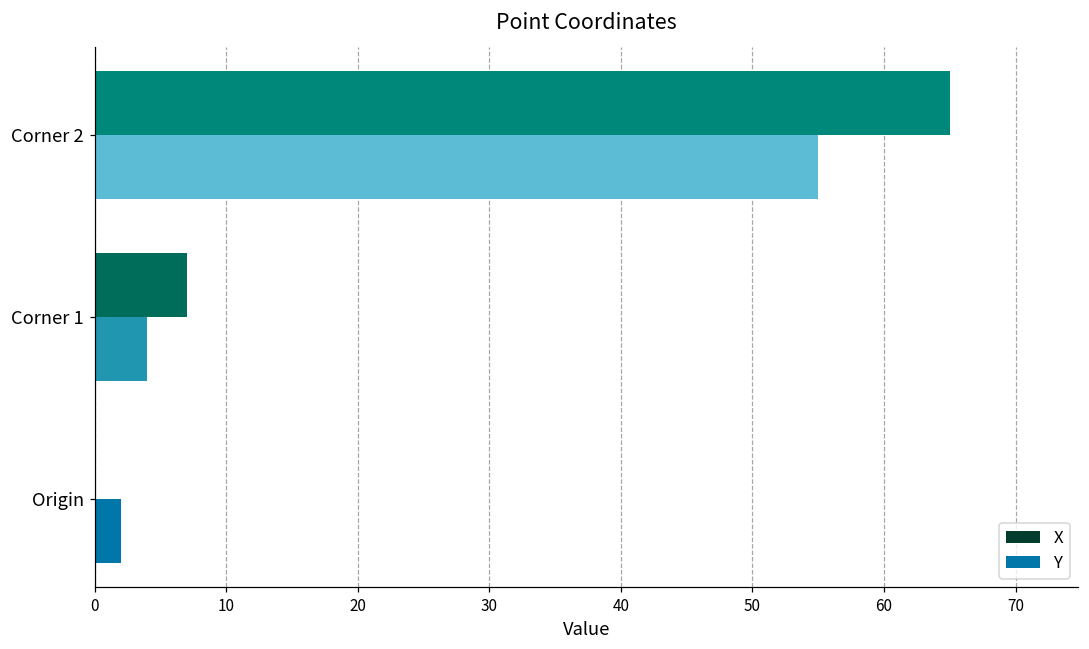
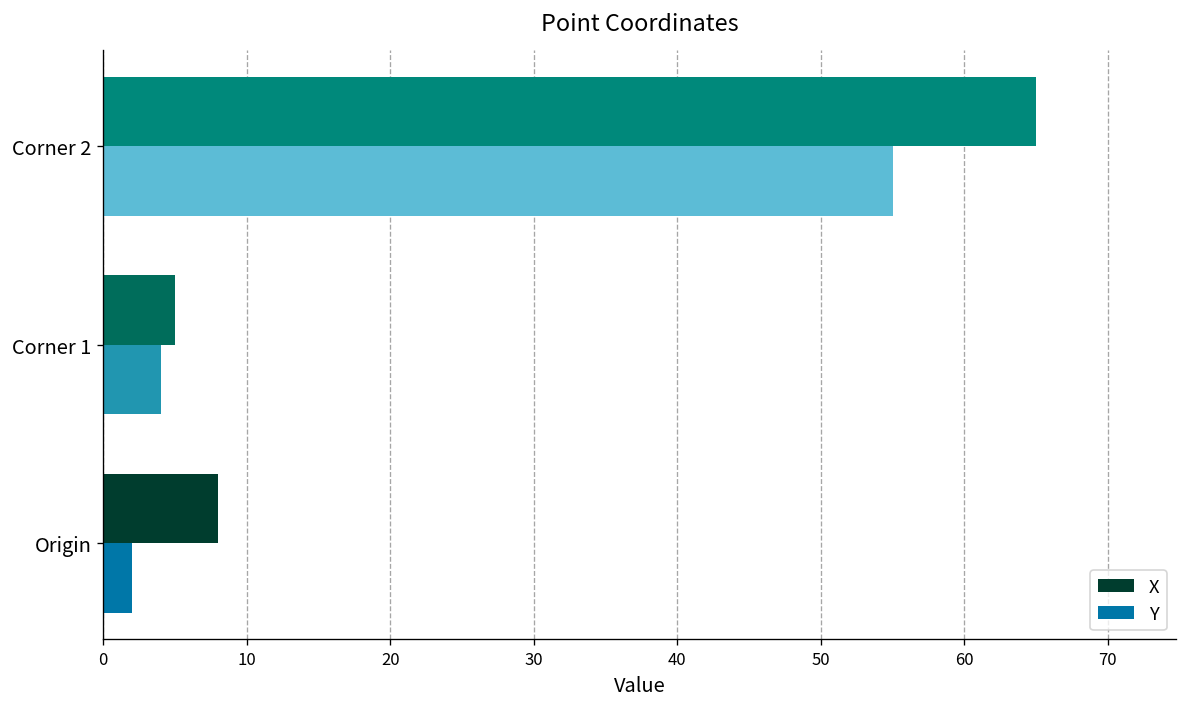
  {
    "X": {
      "Corner 2": 65,
-     "Corner 1": 7,
-     "Origin": 0
+     "Corner 1": 5,
+     "Origin": 8
    },
    "Y": {
      "Corner 2": 55,
      "Corner 1": 4,
      "Origin": 2
    }
  }
